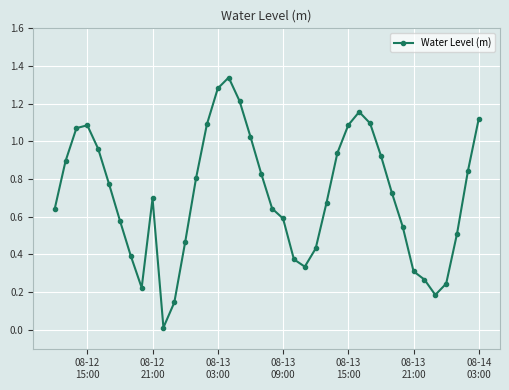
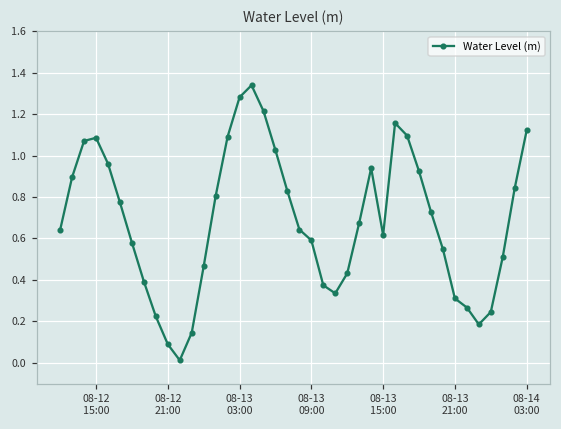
  {
    "08-12 15:00": 1.09,
-   "08-12 21:00": 0.70,
+   "08-12 21:00": 0.09,
    "08-13 03:00": 1.28,
    "08-13 09:00": 0.59,
-   "08-13 15:00": 1.09,
+   "08-13 15:00": 0.62,
    "08-13 21:00": 0.31,
    "08-14 03:00": 1.12
  }
